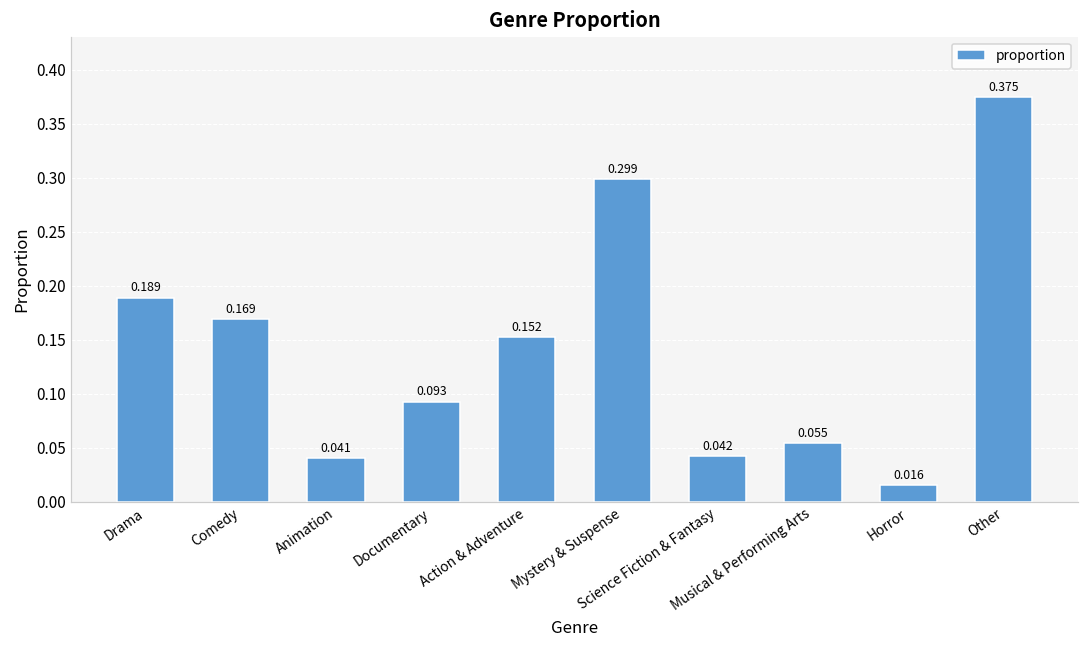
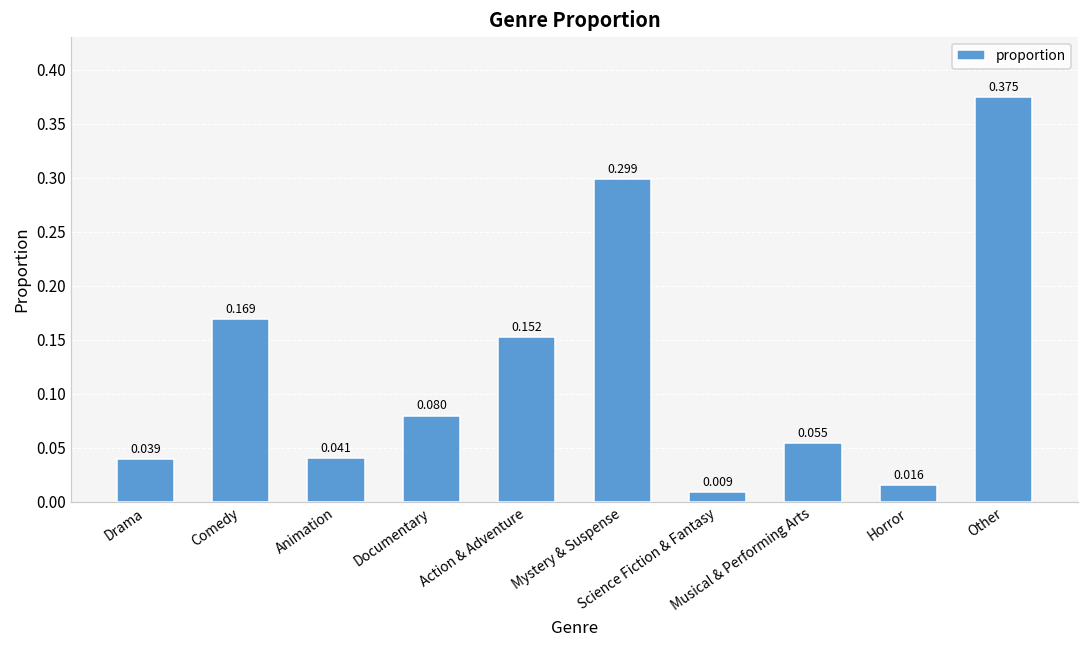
  {
-   "Drama": 0.189,
+   "Drama": 0.039,
    "Comedy": 0.169,
    "Animation": 0.041,
-   "Documentary": 0.093,
+   "Documentary": 0.080,
    "Action & Adventure": 0.152,
    "Mystery & Suspense": 0.299,
-   "Science Fiction & Fantasy": 0.042,
+   "Science Fiction & Fantasy": 0.009,
    "Musical & Performing Arts": 0.055,
    "Horror": 0.016,
    "Other": 0.375
  }
